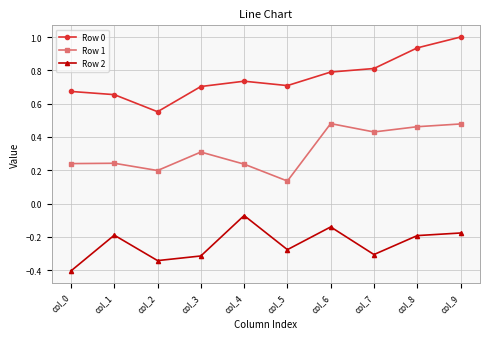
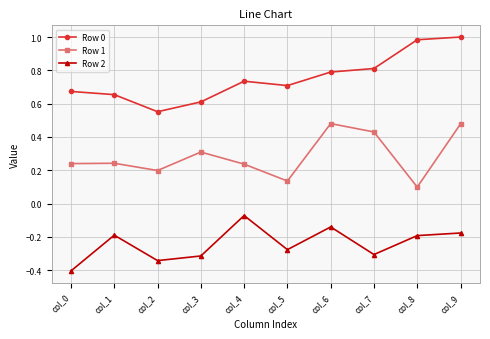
  {
    "Row 0": {
      "col_0": 0.67,
      "col_1": 0.65,
      "col_2": 0.55,
-     "col_3": 0.70,
+     "col_3": 0.61,
      "col_4": 0.73,
      "col_5": 0.71,
      "col_6": 0.79,
      "col_7": 0.81,
-     "col_8": 0.93,
+     "col_8": 0.98,
      "col_9": 1.00
    },
    "Row 1": {
      "col_0": 0.24,
      "col_1": 0.24,
      "col_2": 0.20,
      "col_3": 0.31,
      "col_4": 0.24,
      "col_5": 0.14,
      "col_6": 0.48,
      "col_7": 0.43,
-     "col_8": 0.46,
+     "col_8": 0.10,
      "col_9": 0.48
    },
    "Row 2": {
      "col_0": -0.40,
      "col_1": -0.19,
      "col_2": -0.34,
      "col_3": -0.31,
      "col_4": -0.07,
      "col_5": -0.28,
      "col_6": -0.14,
      "col_7": -0.31,
      "col_8": -0.19,
      "col_9": -0.18
    }
  }
